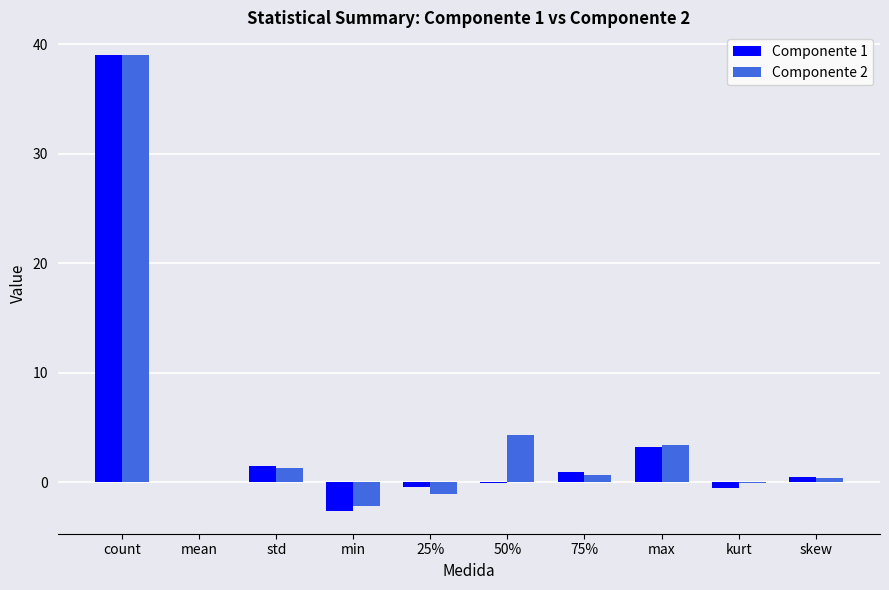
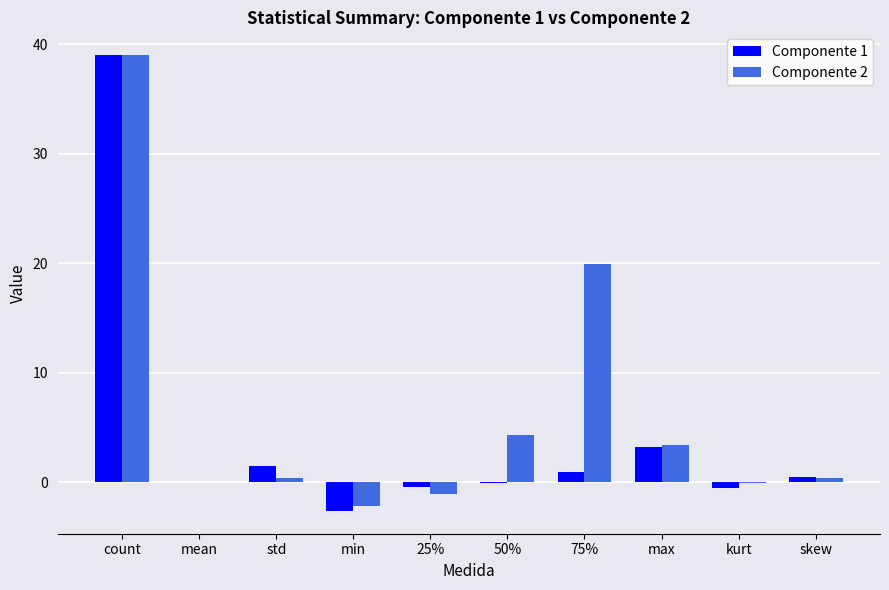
  {
    "Componente 1": {
      "count": 39.0,
      "mean": 0.0,
      "std": 1.5,
      "min": -2.6,
      "25%": -0.4,
      "75%": 0.9,
      "max": 3.3,
      "kurt": -0.5,
      "skew": 0.5
    },
    "Componente 2": {
      "count": 39.0,
      "mean": 0.0,
-     "std": 1.3,
+     "std": 0.4,
      "min": -2.1,
      "25%": -1.0,
      "50%": 4.4,
-     "75%": 0.7,
+     "75%": 20.0,
      "max": 3.4,
      "skew": 0.4
    }
  }
